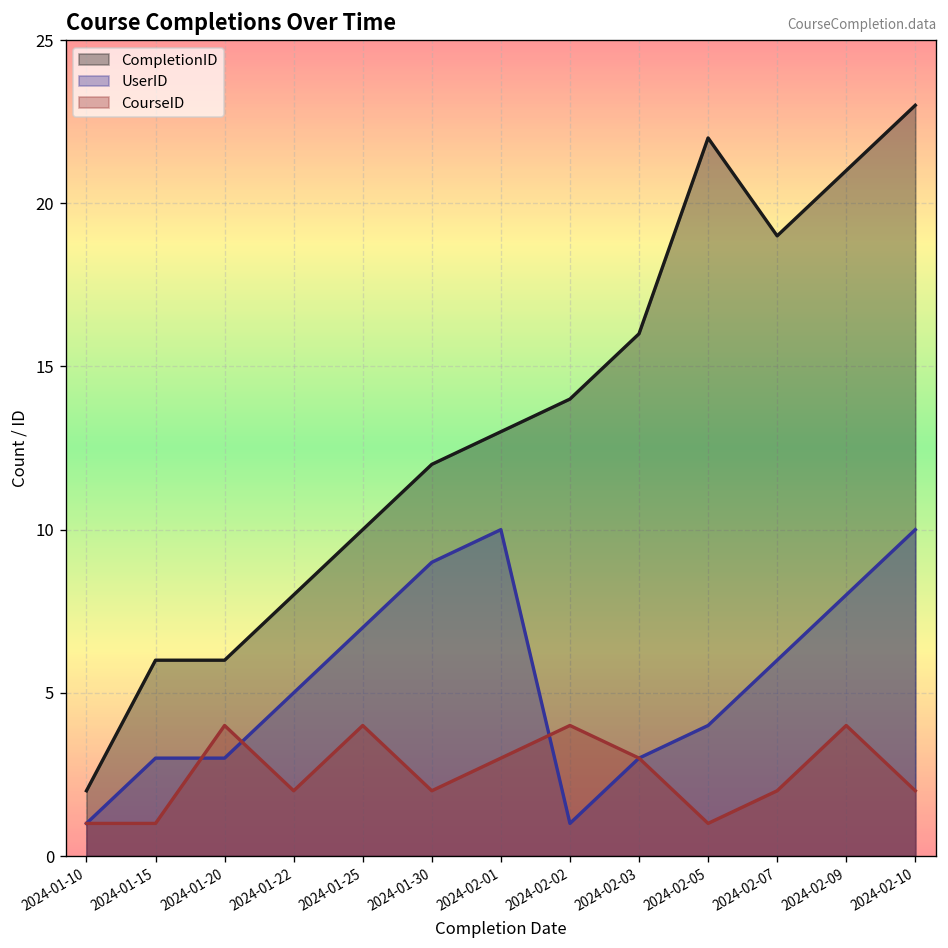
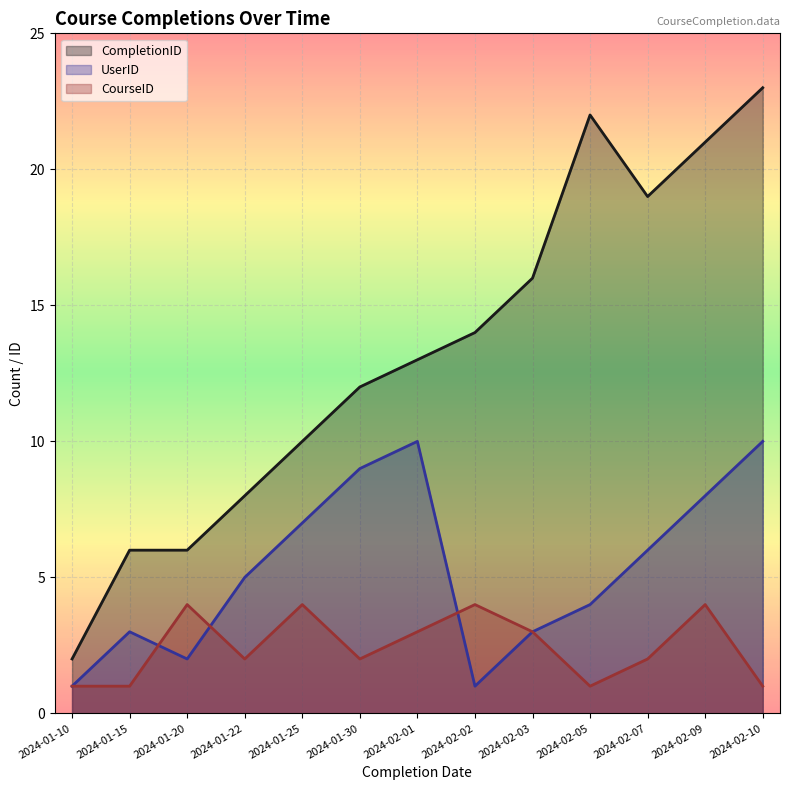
  {
    "CompletionID": {
      "2024-01-10": 2,
      "2024-01-15": 6,
      "2024-01-20": 6,
      "2024-01-22": 8,
      "2024-01-25": 10,
      "2024-01-30": 12,
      "2024-02-01": 13,
      "2024-02-02": 14,
      "2024-02-03": 16,
      "2024-02-05": 22,
      "2024-02-07": 19,
      "2024-02-09": 21,
      "2024-02-10": 23
    },
    "UserID": {
      "2024-01-15": 3,
-     "2024-01-20": 3,
+     "2024-01-20": 2,
      "2024-01-22": 5,
      "2024-01-25": 7,
      "2024-01-30": 9,
      "2024-02-01": 10,
      "2024-02-02": 1,
      "2024-02-05": 4,
      "2024-02-07": 6,
      "2024-02-09": 8,
      "2024-02-10": 10
    },
    "CourseID": {
      "2024-01-15": 1,
      "2024-01-20": 4,
      "2024-01-22": 2,
      "2024-01-25": 4,
      "2024-01-30": 2,
      "2024-02-01": 3,
      "2024-02-02": 4,
      "2024-02-05": 1,
      "2024-02-07": 2,
      "2024-02-09": 4,
-     "2024-02-10": 2
+     "2024-02-10": 1
    }
  }
